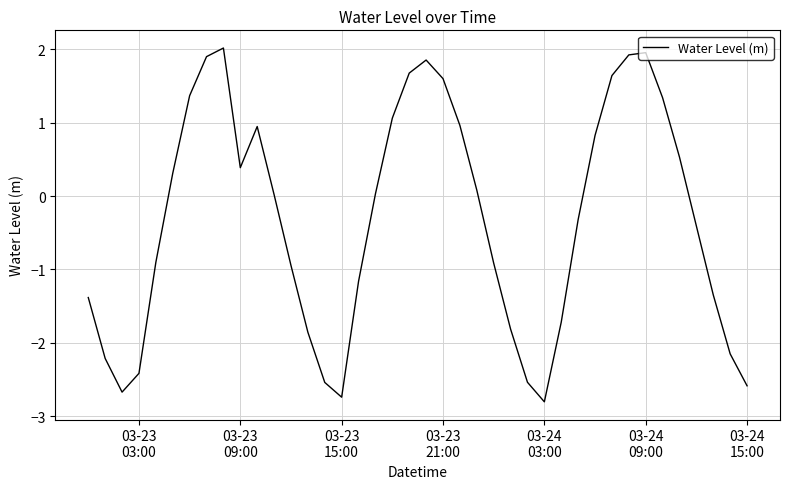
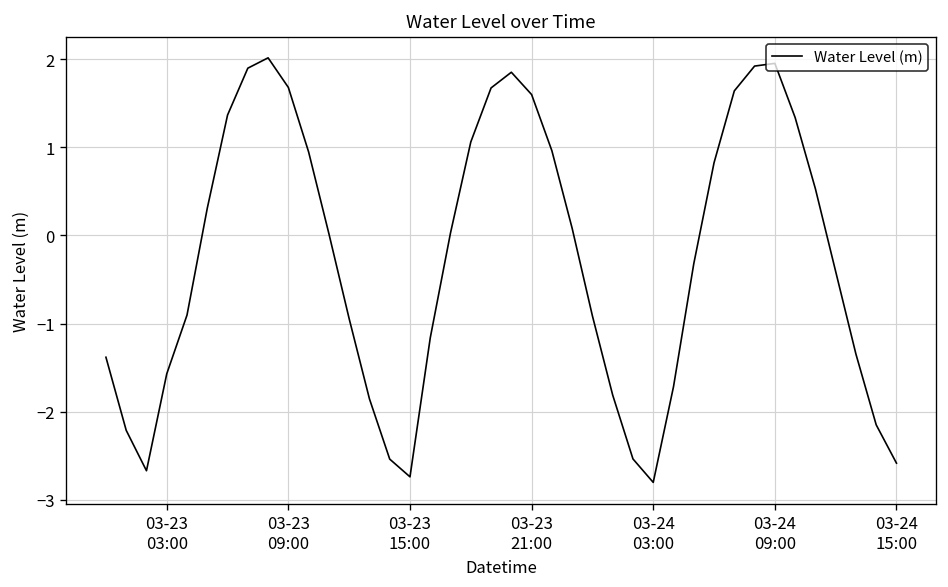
  {
-   "03-23 03:00": -2.4,
-   "03-23 09:00": 0.4,
+   "03-23 03:00": -1.6,
+   "03-23 09:00": 1.7,
    "03-23 15:00": -2.7,
    "03-23 21:00": 1.6,
    "03-24 03:00": -2.8,
    "03-24 15:00": -2.6
  }
